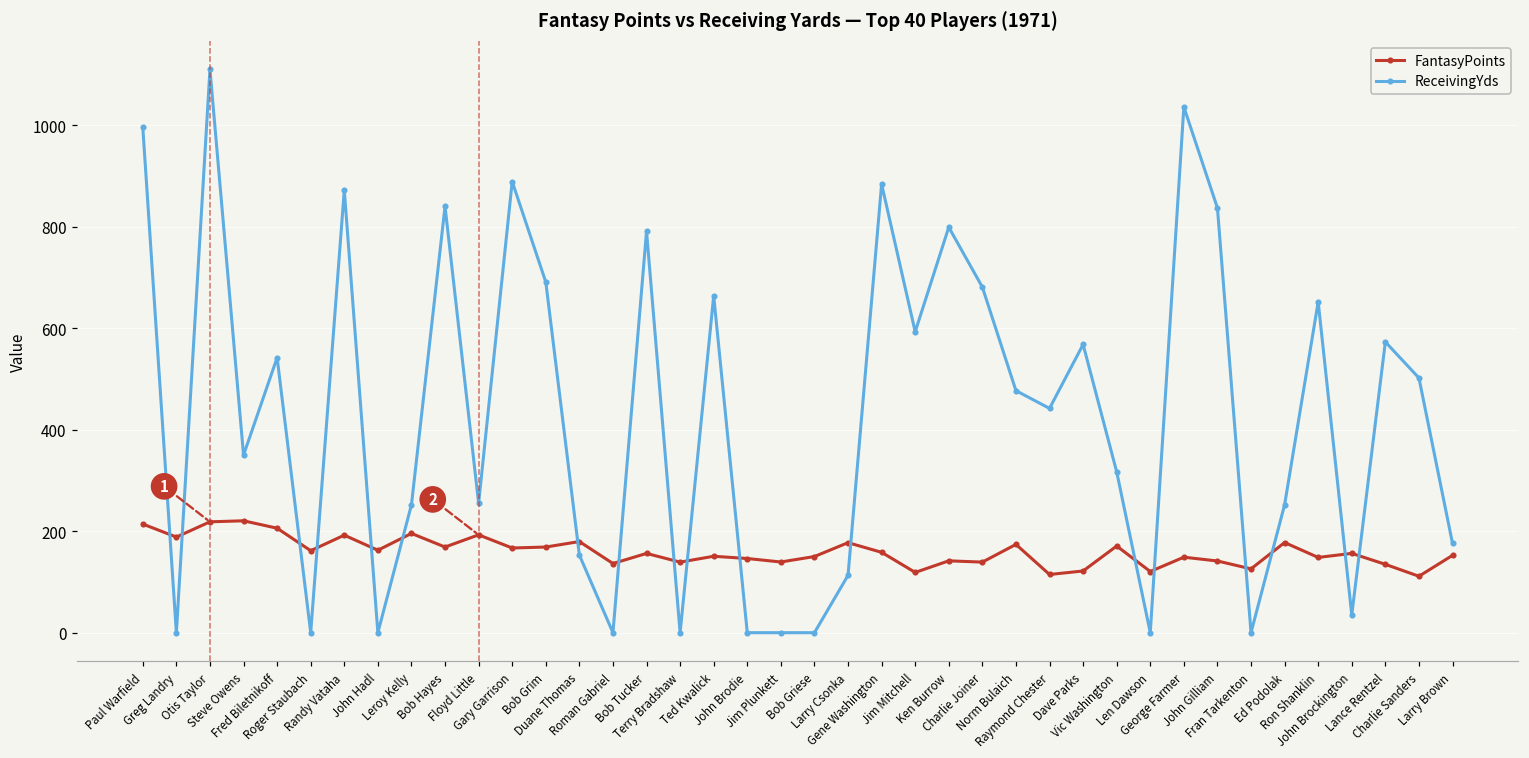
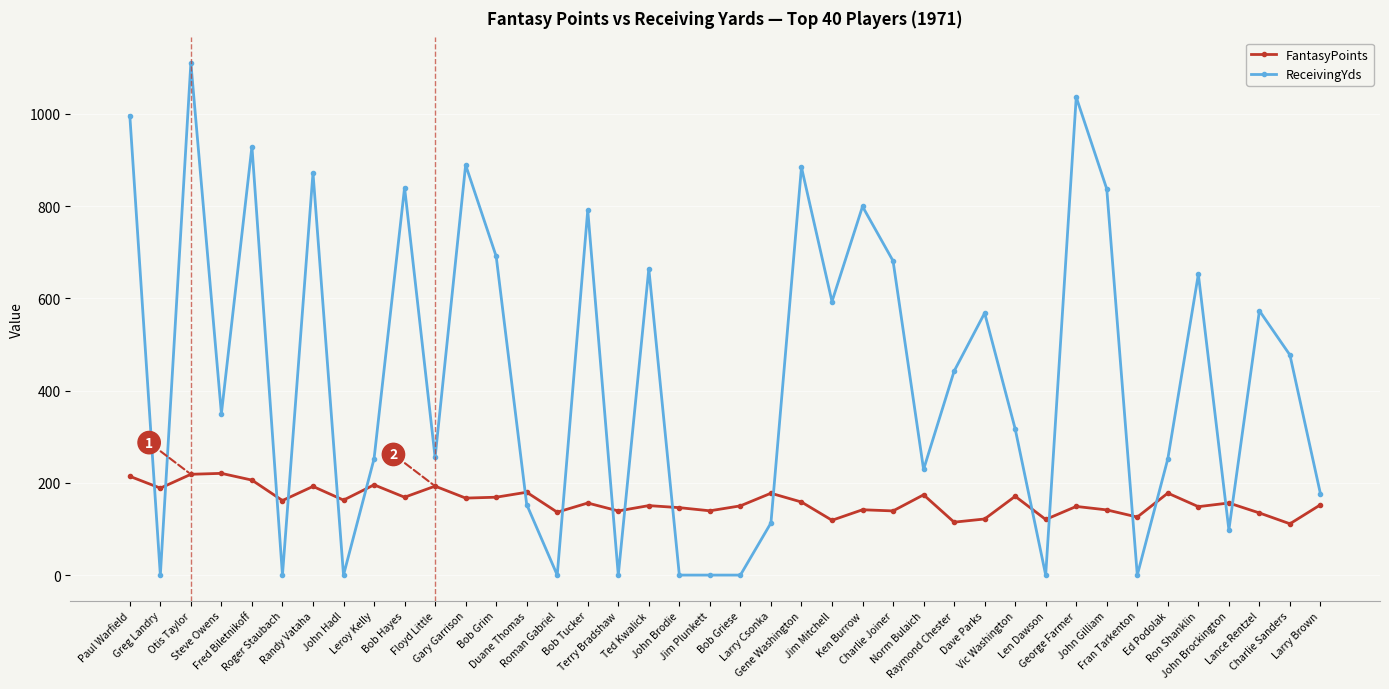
  {
    "FantasyPoints": {
      "Paul Warfield": 210,
      "Greg Landry": 190,
      "Otis Taylor": 220,
      "Steve Owens": 220,
      "Fred Biletnikoff": 210,
      "Roger Staubach": 160,
      "Randy Vataha": 190,
      "John Hadl": 160,
      "Leroy Kelly": 200,
      "Bob Hayes": 170,
      "Floyd Little": 190,
      "Gary Garrison": 170,
      "Bob Grim": 170,
      "Duane Thomas": 180,
      "Roman Gabriel": 140,
      "Bob Tucker": 160,
      "Terry Bradshaw": 140,
      "Ted Kwalick": 150,
      "John Brodie": 150,
      "Jim Plunkett": 140,
      "Bob Griese": 150,
      "Larry Csonka": 180,
      "Gene Washington": 160,
      "Jim Mitchell": 120,
      "Ken Burrow": 140,
      "Charlie Joiner": 140,
      "Norm Bulaich": 170,
      "Raymond Chester": 110,
      "Dave Parks": 120,
      "Vic Washington": 170,
      "Len Dawson": 120,
      "George Farmer": 150,
      "John Gilliam": 140,
      "Fran Tarkenton": 130,
      "Ed Podolak": 180,
      "Ron Shanklin": 150,
      "John Brockington": 160,
      "Lance Rentzel": 130,
      "Charlie Sanders": 110,
      "Larry Brown": 150
    },
    "ReceivingYds": {
      "Paul Warfield": 1000,
      "Greg Landry": 0,
      "Otis Taylor": 1110,
      "Steve Owens": 350,
-     "Fred Biletnikoff": 540,
+     "Fred Biletnikoff": 930,
      "Roger Staubach": 0,
      "Randy Vataha": 870,
      "John Hadl": 0,
      "Leroy Kelly": 250,
      "Bob Hayes": 840,
      "Floyd Little": 260,
      "Gary Garrison": 890,
      "Bob Grim": 690,
      "Duane Thomas": 150,
      "Roman Gabriel": 0,
      "Bob Tucker": 790,
      "Terry Bradshaw": 0,
      "Ted Kwalick": 660,
      "John Brodie": 0,
      "Jim Plunkett": 0,
      "Bob Griese": 0,
      "Larry Csonka": 110,
      "Gene Washington": 880,
      "Jim Mitchell": 590,
      "Ken Burrow": 800,
      "Charlie Joiner": 680,
-     "Norm Bulaich": 480,
+     "Norm Bulaich": 230,
      "Raymond Chester": 440,
      "Dave Parks": 570,
      "Vic Washington": 320,
      "Len Dawson": 0,
      "George Farmer": 1040,
      "John Gilliam": 840,
      "Fran Tarkenton": 0,
      "Ed Podolak": 250,
      "Ron Shanklin": 650,
-     "John Brockington": 40,
+     "John Brockington": 100,
      "Lance Rentzel": 570,
-     "Charlie Sanders": 500,
+     "Charlie Sanders": 480,
      "Larry Brown": 180
    }
  }
